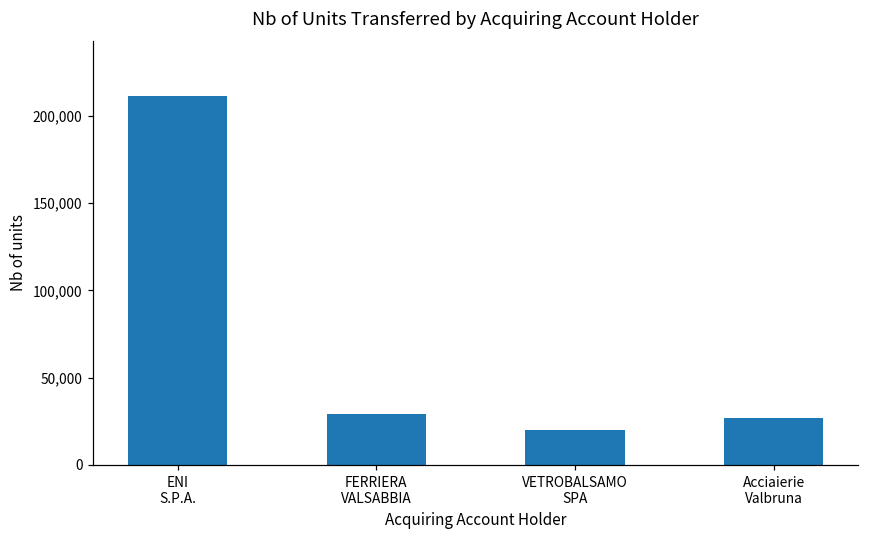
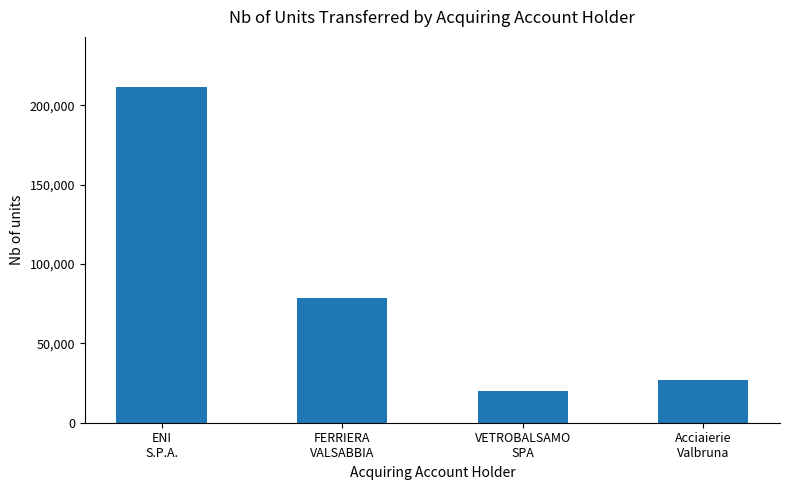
  {
    "ENI S.P.A.": "211,000",
-   "FERRIERA VALSABBIA": "29,000",
+   "FERRIERA VALSABBIA": "79,000",
    "VETROBALSAMO SPA": "20,000",
    "Acciaierie Valbruna": "27,000"
  }
